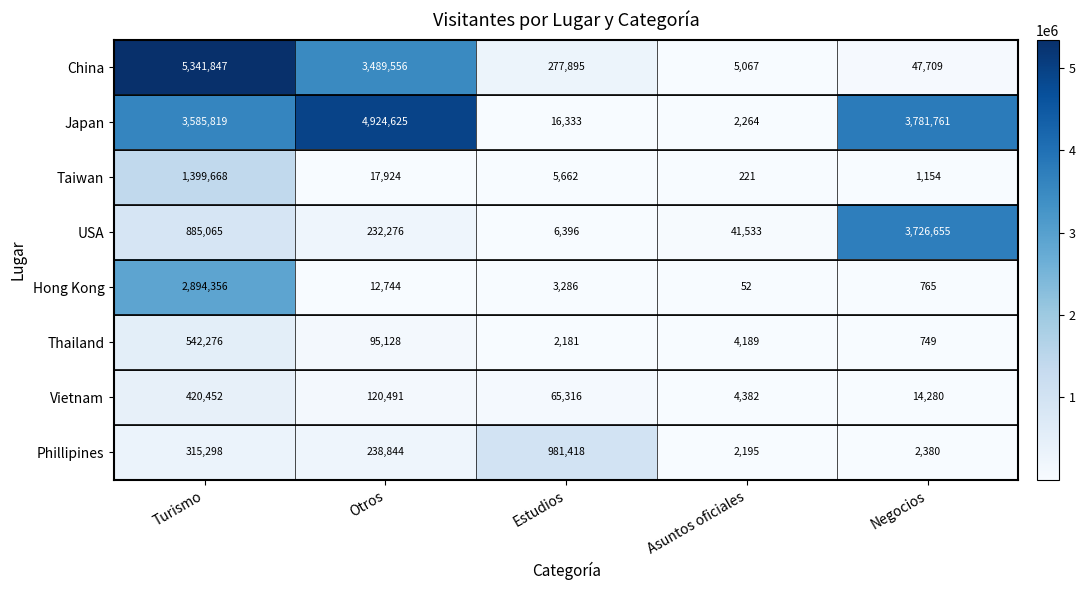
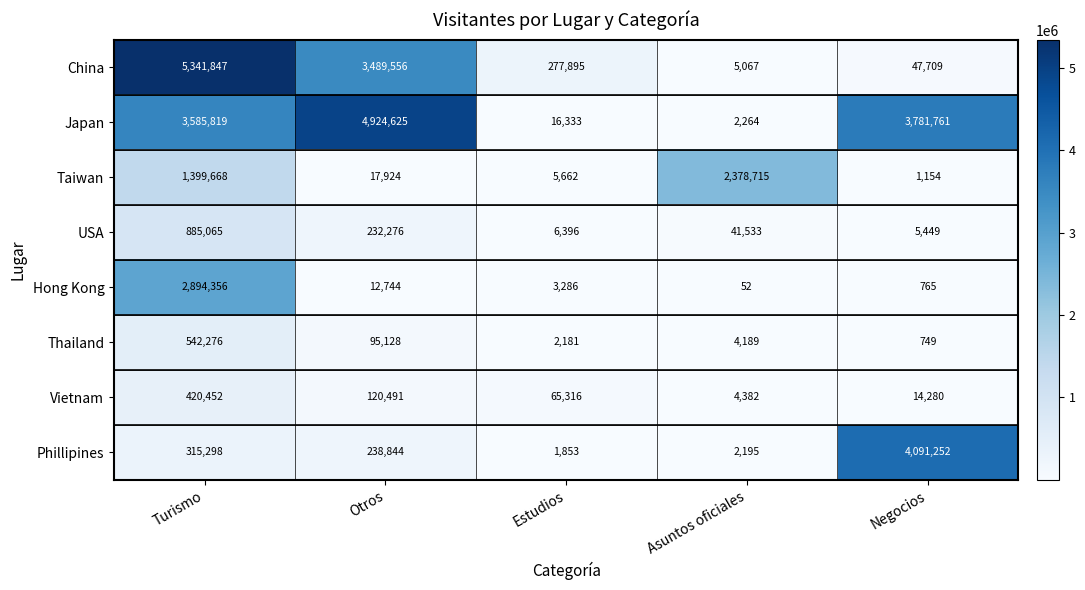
  {
    "China": {
      "Turismo": "5,341,847",
      "Otros": "3,489,556",
      "Estudios": "277,895",
      "Asuntos oficiales": "5,067",
      "Negocios": "47,709"
    },
    "Japan": {
      "Turismo": "3,585,819",
      "Otros": "4,924,625",
      "Estudios": "16,333",
      "Asuntos oficiales": "2,264",
      "Negocios": "3,781,761"
    },
    "Taiwan": {
      "Turismo": "1,399,668",
      "Otros": "17,924",
      "Estudios": "5,662",
-     "Asuntos oficiales": "221",
+     "Asuntos oficiales": "2,378,715",
      "Negocios": "1,154"
    },
    "USA": {
      "Turismo": "885,065",
      "Otros": "232,276",
      "Estudios": "6,396",
      "Asuntos oficiales": "41,533",
-     "Negocios": "3,726,655"
+     "Negocios": "5,449"
    },
    "Hong Kong": {
      "Turismo": "2,894,356",
      "Otros": "12,744",
      "Estudios": "3,286",
      "Asuntos oficiales": "52",
      "Negocios": "765"
    },
    "Thailand": {
      "Turismo": "542,276",
      "Otros": "95,128",
      "Estudios": "2,181",
      "Asuntos oficiales": "4,189",
      "Negocios": "749"
    },
    "Vietnam": {
      "Turismo": "420,452",
      "Otros": "120,491",
      "Estudios": "65,316",
      "Asuntos oficiales": "4,382",
      "Negocios": "14,280"
    },
    "Phillipines": {
      "Turismo": "315,298",
      "Otros": "238,844",
-     "Estudios": "981,418",
+     "Estudios": "1,853",
      "Asuntos oficiales": "2,195",
-     "Negocios": "2,380"
+     "Negocios": "4,091,252"
    }
  }
